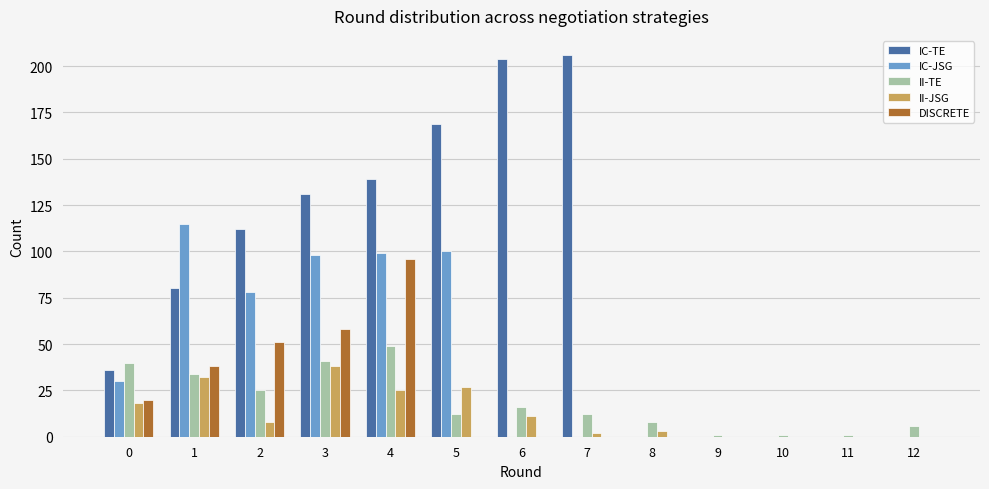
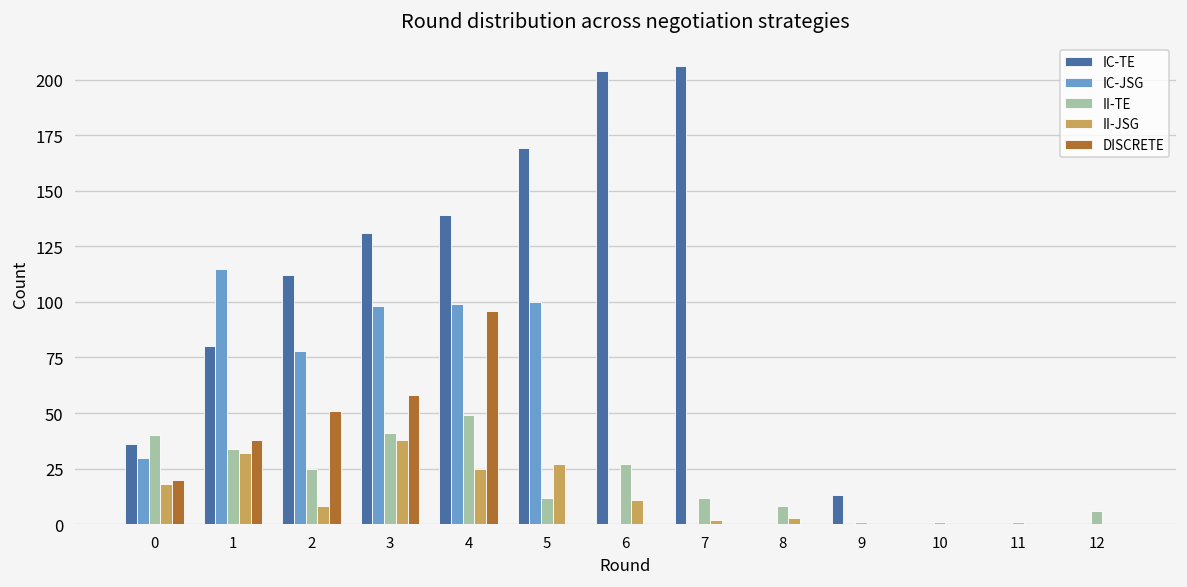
  {
    "IC-TE": {
      "0": 36,
      "1": 80,
      "2": 112,
      "3": 131,
      "4": 139,
      "5": 169,
      "6": 204,
      "7": 206,
      "8": 0,
-     "9": 0,
+     "9": 13,
      "10": 0,
      "11": 0,
      "12": 0
    },
    "IC-JSG": {
      "0": 30,
      "1": 115,
      "2": 78,
      "3": 98,
      "4": 99,
      "5": 100,
      "6": 0,
      "7": 0,
      "8": 0,
      "9": 0,
      "10": 0,
      "11": 0,
      "12": 0
    },
    "II-TE": {
      "0": 40,
      "1": 34,
      "2": 25,
      "3": 41,
      "4": 49,
      "5": 12,
-     "6": 16,
+     "6": 27,
      "7": 12,
      "8": 8,
      "12": 6
    },
    "II-JSG": {
      "0": 18,
      "1": 32,
      "2": 8,
      "3": 38,
      "4": 25,
      "5": 27,
      "6": 11,
      "7": 2,
      "8": 3,
      "9": 0,
      "10": 0,
      "11": 0,
      "12": 0
    },
    "DISCRETE": {
      "0": 20,
      "1": 38,
      "2": 51,
      "3": 58,
      "4": 96,
      "5": 0,
      "6": 0,
      "7": 0,
      "8": 0,
      "9": 0,
      "10": 0,
      "11": 0,
      "12": 0
    }
  }
